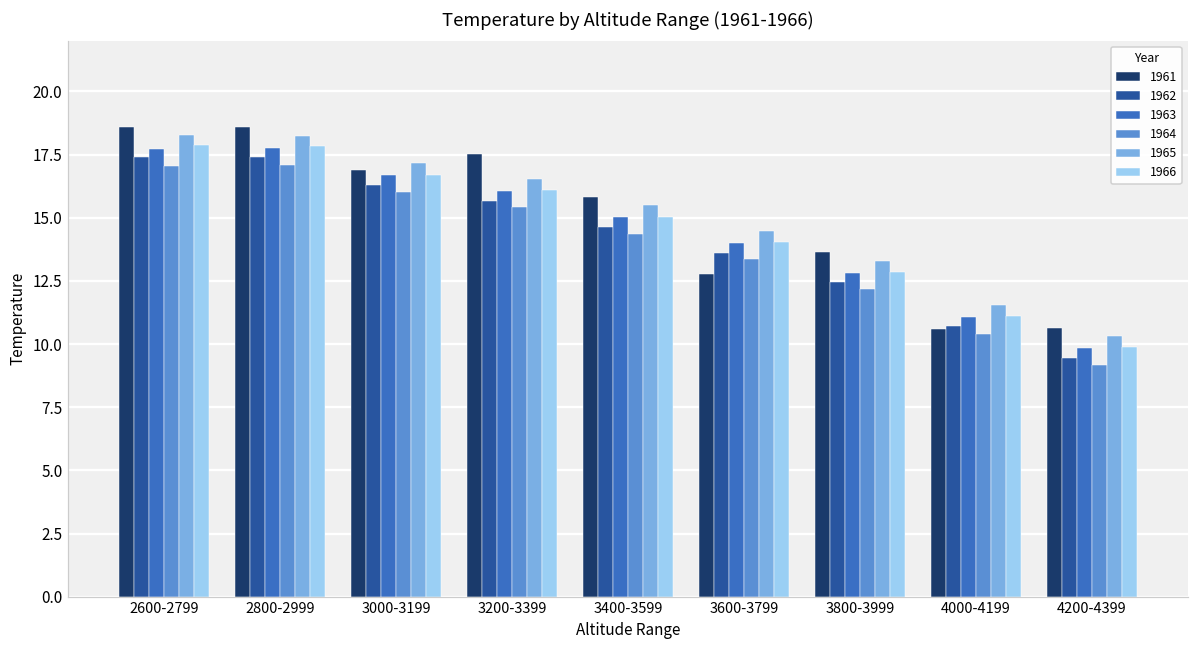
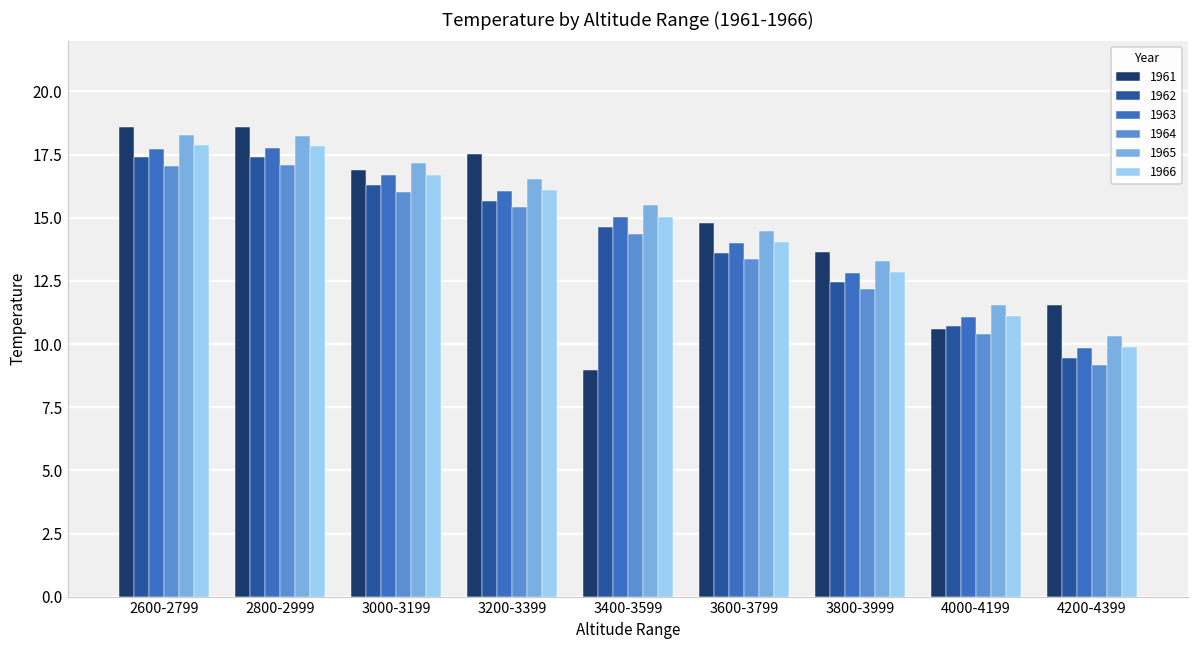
  {
    "1961": {
      "2600-2799": 18.6,
      "2800-2999": 18.6,
      "3000-3199": 16.9,
      "3200-3399": 17.5,
-     "3400-3599": 15.8,
-     "3600-3799": 12.8,
+     "3400-3599": 9.0,
+     "3600-3799": 14.8,
      "3800-3999": 13.6,
      "4000-4199": 10.6,
-     "4200-4399": 10.6
+     "4200-4399": 11.5
    }
  }
